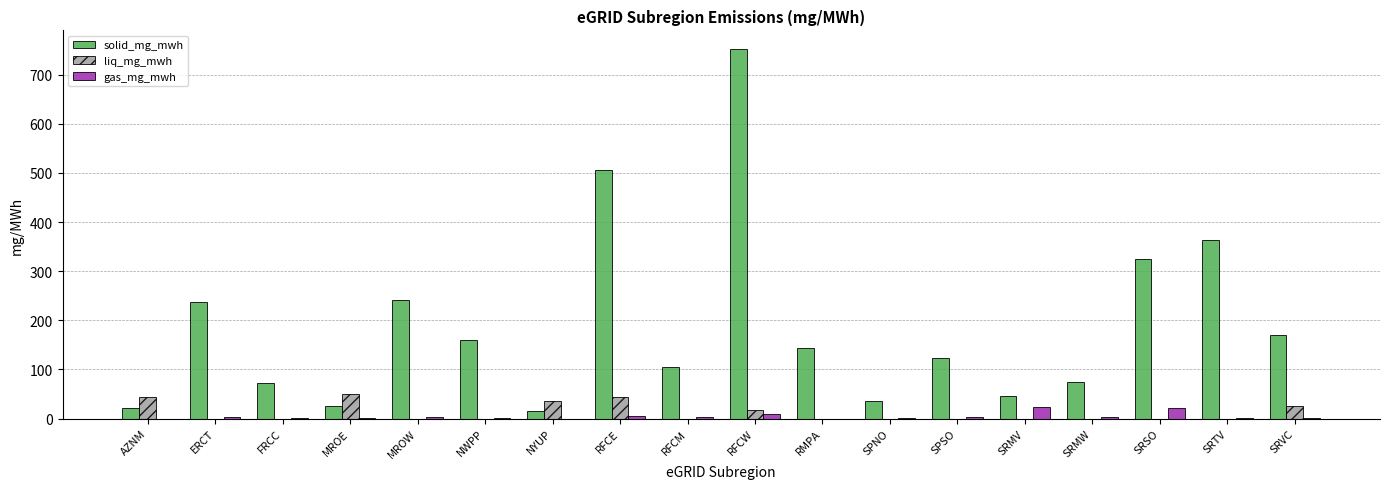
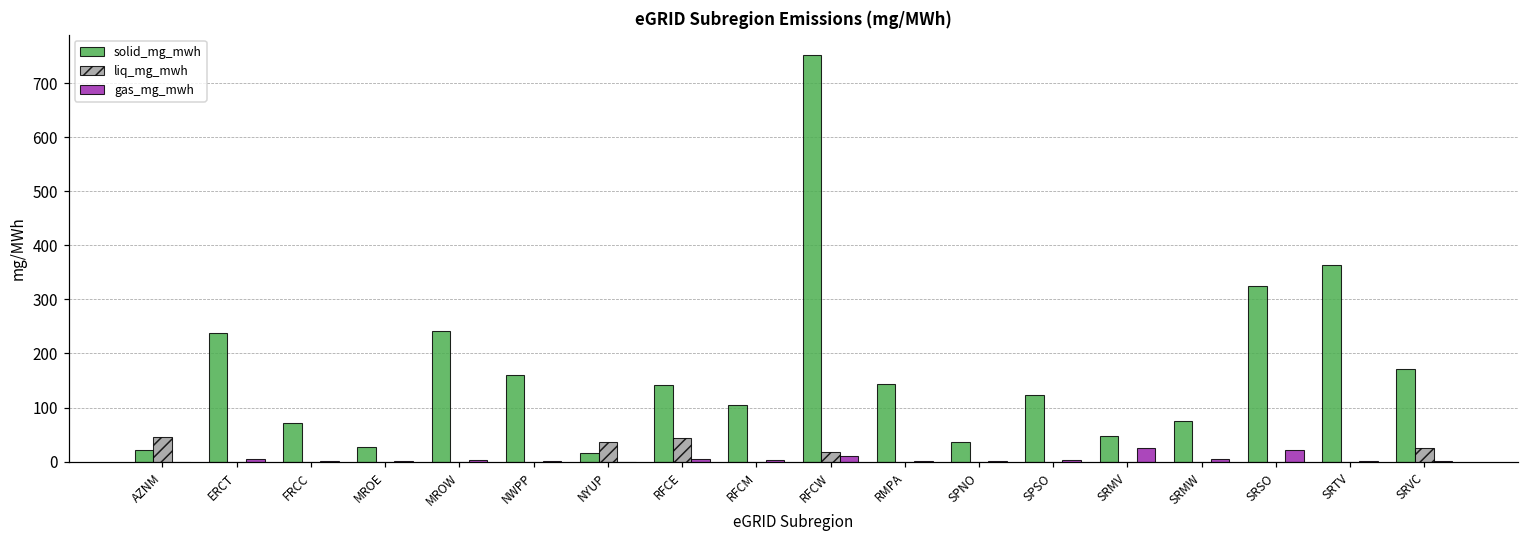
  {
    "solid_mg_mwh": {
      "AZNM": 20,
      "ERCT": 240,
      "FRCC": 70,
      "MROE": 30,
      "MROW": 240,
      "NWPP": 160,
      "NYUP": 20,
-     "RFCE": 510,
+     "RFCE": 140,
      "RFCM": 100,
      "RFCW": 750,
      "RMPA": 140,
      "SPNO": 40,
      "SPSO": 120,
      "SRMV": 50,
      "SRMW": 70,
      "SRSO": 320,
      "SRTV": 360,
      "SRVC": 170
    },
    "liq_mg_mwh": {
      "AZNM": 40,
-     "MROE": 50,
+     "MROE": 0,
      "NYUP": 40,
      "RFCE": 40,
      "RFCW": 20,
      "SRVC": 30
    },
    "gas_mg_mwh": {
      "RFCW": 10,
      "SRMV": 20,
      "SRSO": 20
    }
  }
